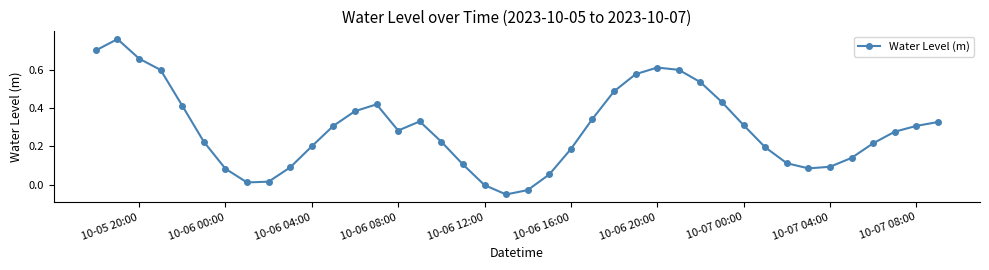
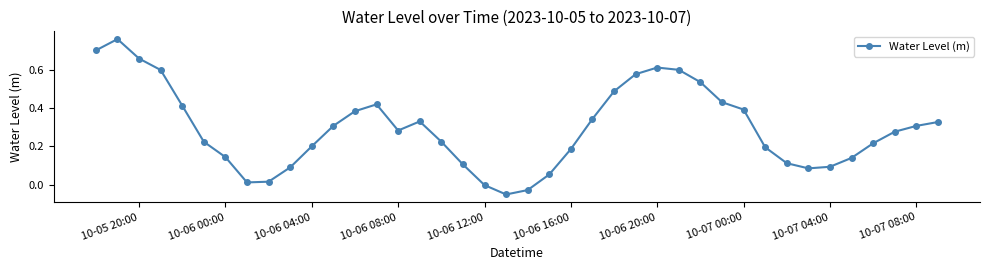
  {
    "10-05 20:00": 0.66,
-   "10-06 00:00": 0.08,
+   "10-06 00:00": 0.14,
    "10-06 04:00": 0.20,
    "10-06 08:00": 0.28,
    "10-06 12:00": 0.00,
    "10-06 16:00": 0.19,
    "10-06 20:00": 0.61,
-   "10-07 00:00": 0.31,
+   "10-07 00:00": 0.39,
    "10-07 04:00": 0.09,
    "10-07 08:00": 0.31
  }
